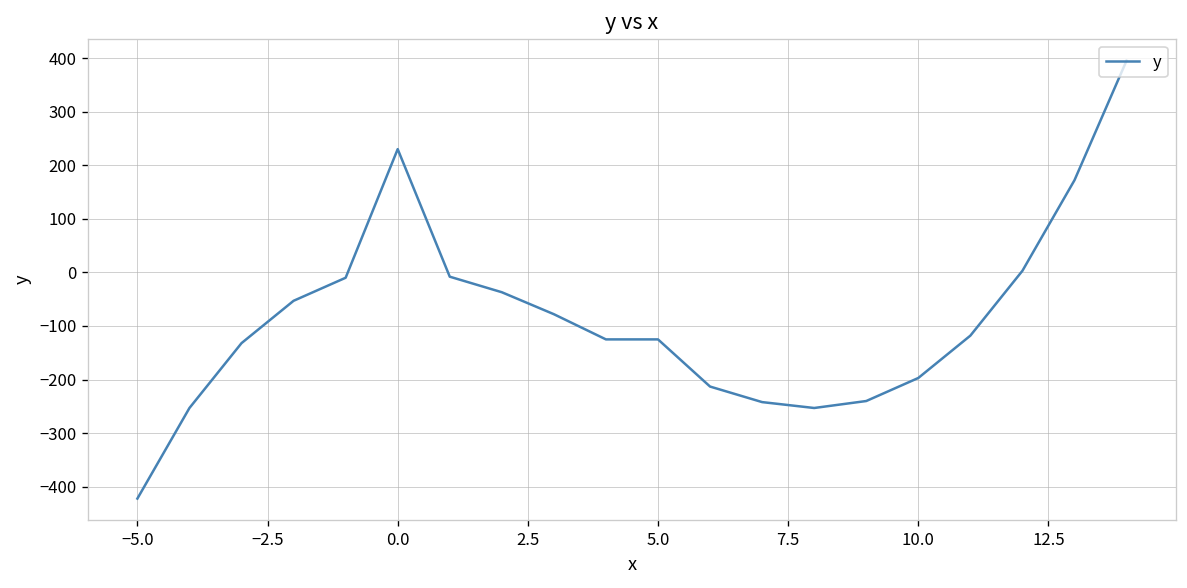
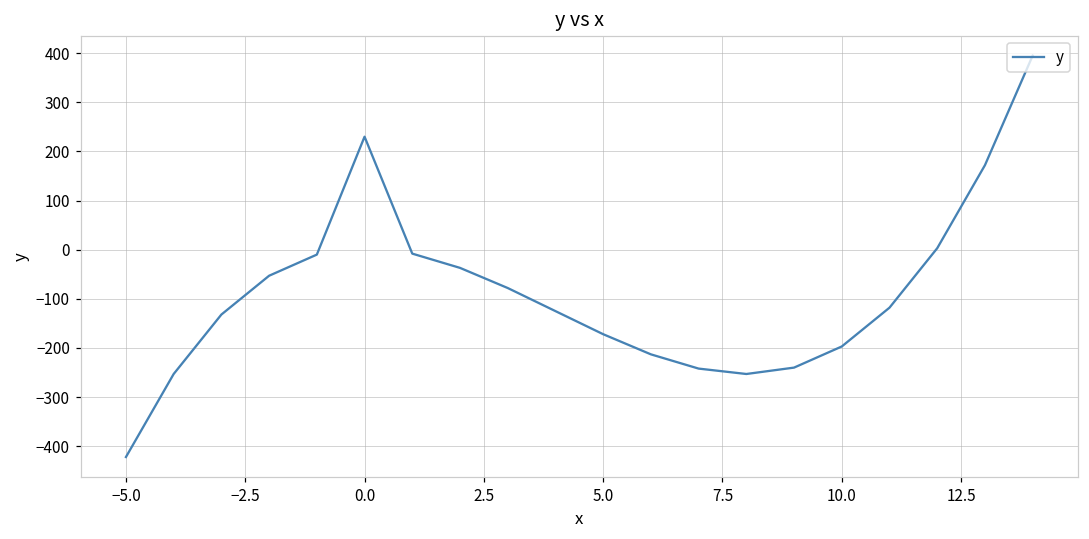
  {
    "−5.0": -420,
    "0.0": 230,
-   "5.0": -130,
+   "5.0": -170,
    "10.0": -200
  }
